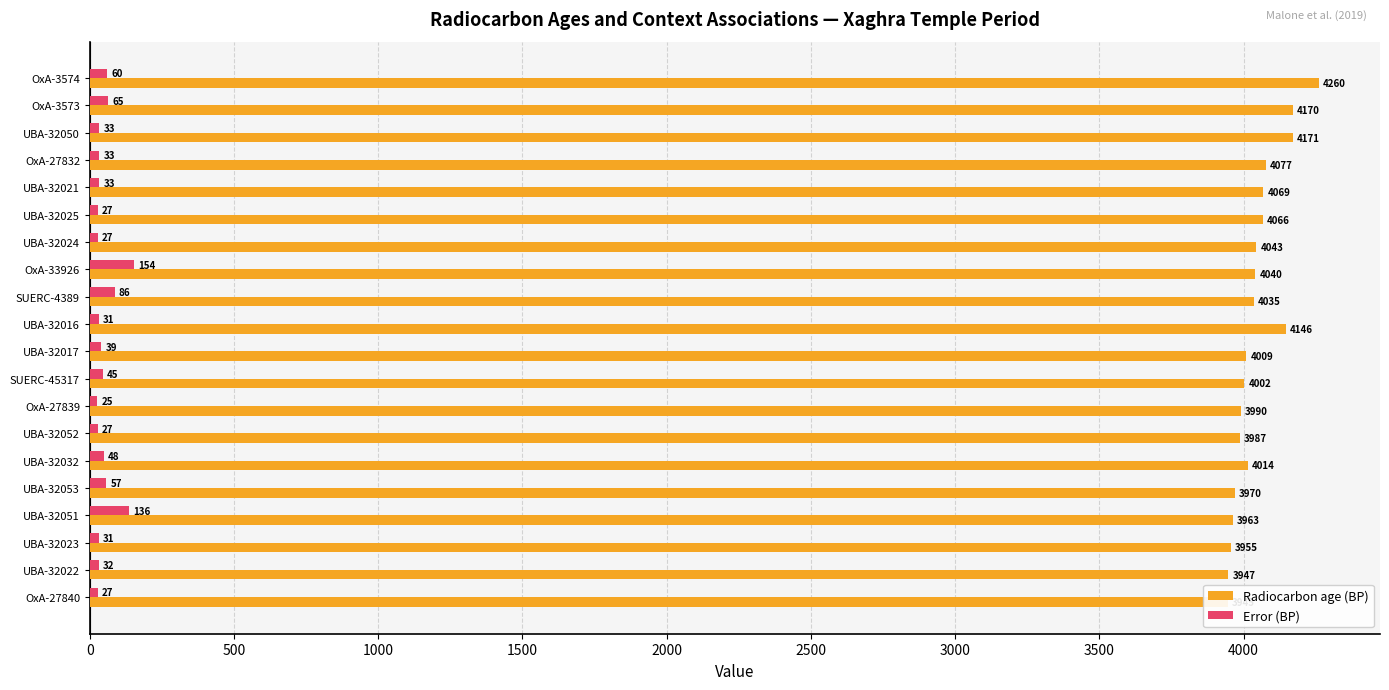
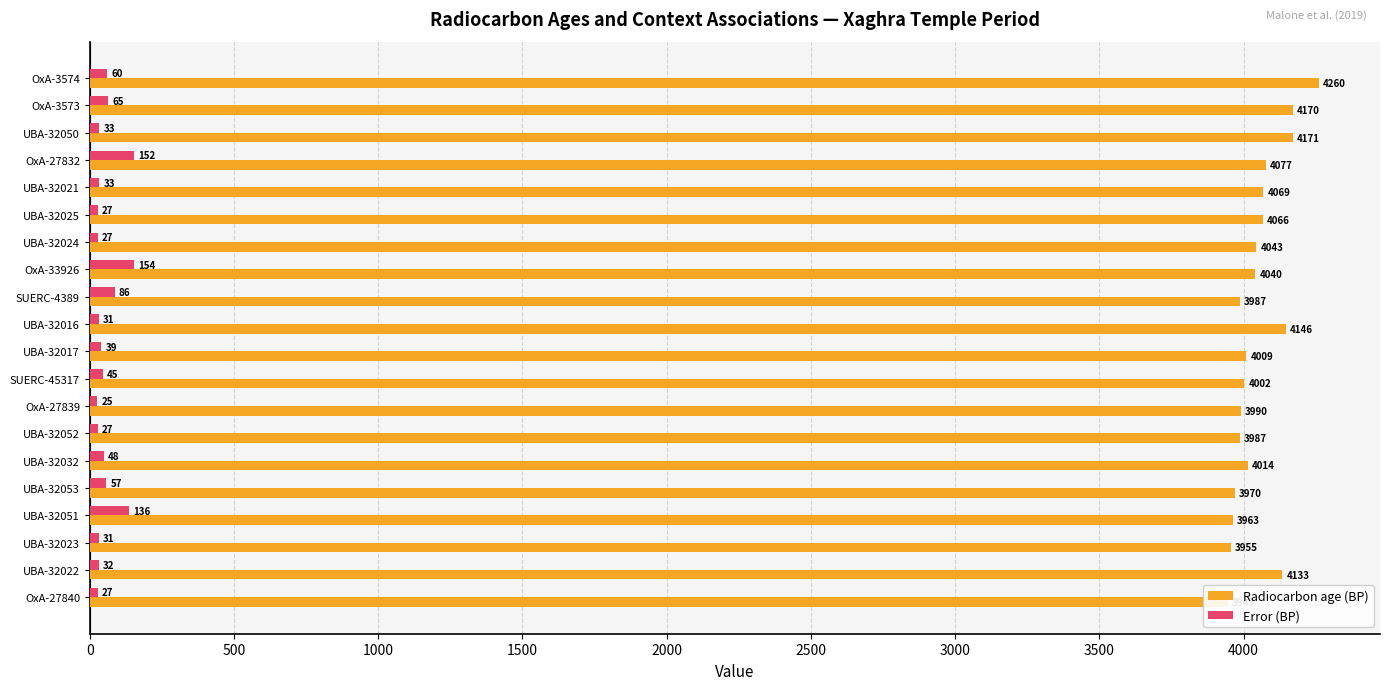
  {
    "Radiocarbon age (BP)": {
      "OxA-3574": 4260,
      "OxA-3573": 4170,
      "UBA-32050": 4171,
      "OxA-27832": 4077,
      "UBA-32021": 4069,
      "UBA-32025": 4066,
      "UBA-32024": 4043,
      "OxA-33926": 4040,
-     "SUERC-4389": 4035,
+     "SUERC-4389": 3987,
      "UBA-32016": 4146,
      "UBA-32017": 4009,
      "SUERC-45317": 4002,
      "OxA-27839": 3990,
      "UBA-32052": 3987,
      "UBA-32032": 4014,
      "UBA-32053": 3970,
      "UBA-32051": 3963,
      "UBA-32023": 3955,
-     "UBA-32022": 3947
+     "UBA-32022": 4133
    },
    "Error (BP)": {
      "OxA-3574": 60,
      "OxA-3573": 65,
      "UBA-32050": 33,
-     "OxA-27832": 33,
+     "OxA-27832": 152,
      "UBA-32021": 33,
      "UBA-32025": 27,
      "UBA-32024": 27,
      "OxA-33926": 154,
      "SUERC-4389": 86,
      "UBA-32016": 31,
      "UBA-32017": 39,
      "SUERC-45317": 45,
      "OxA-27839": 25,
      "UBA-32052": 27,
      "UBA-32032": 48,
      "UBA-32053": 57,
      "UBA-32051": 136,
      "UBA-32023": 31,
      "UBA-32022": 32,
      "OxA-27840": 27
    }
  }
